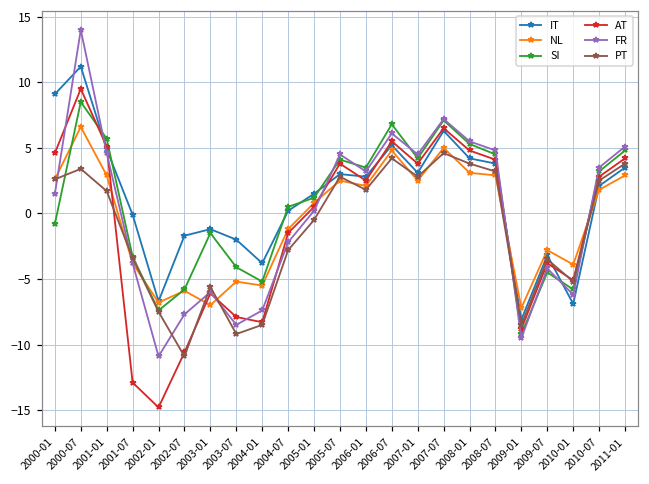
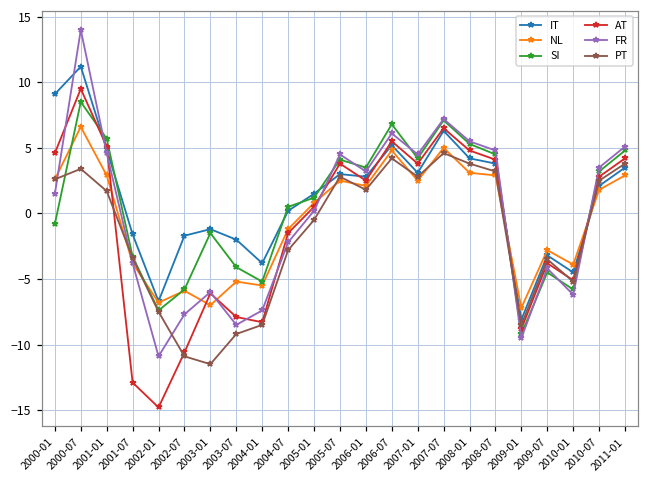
  {
    "IT": {
      "2000-01": 9.1,
      "2000-07": 11.2,
-     "2001-07": -0.1,
+     "2001-07": -1.6,
      "2002-07": -1.7,
      "2003-01": -1.2,
      "2003-07": -2.0,
      "2004-01": -3.8,
      "2004-07": 0.2,
      "2005-01": 1.5,
      "2006-01": 2.8,
      "2006-07": 5.2,
      "2007-01": 3.1,
      "2008-01": 4.2,
      "2008-07": 3.8,
      "2009-01": -8.1,
      "2009-07": -3.2,
-     "2010-01": -6.9,
+     "2010-01": -4.5,
      "2010-07": 2.1,
      "2011-01": 3.5
    },
    "NL": {
      "2000-07": 6.6,
      "2001-01": 2.9,
      "2003-01": -7.0,
      "2003-07": -5.2,
      "2004-01": -5.5,
      "2004-07": -1.2,
      "2005-01": 0.8,
      "2005-07": 2.5,
      "2006-01": 2.1,
      "2006-07": 4.8,
      "2007-01": 2.5,
      "2007-07": 5.0,
      "2008-01": 3.1,
      "2008-07": 2.9,
      "2009-01": -7.2,
      "2009-07": -2.8,
      "2010-01": -3.9,
      "2010-07": 1.8,
      "2011-01": 2.9
    },
    "SI": {
      "2000-01": -0.8,
      "2000-07": 8.5,
      "2001-01": 5.7,
      "2003-01": -1.5,
      "2003-07": -4.1,
      "2004-01": -5.2,
      "2004-07": 0.5,
      "2005-01": 1.2,
      "2005-07": 4.1,
      "2006-01": 3.5,
      "2006-07": 6.8,
      "2007-01": 4.2,
      "2008-07": 4.5,
      "2009-01": -9.2,
      "2009-07": -4.5,
      "2010-01": -5.8,
      "2010-07": 3.2,
      "2011-01": 4.8
    },
    "AT": {
      "2000-01": 4.6,
      "2000-07": 9.5,
      "2001-07": -12.9,
      "2002-01": -14.8,
      "2002-07": -10.6,
      "2003-07": -7.9,
      "2004-07": -1.5,
      "2005-01": 0.5,
      "2005-07": 3.8,
      "2006-01": 2.5,
      "2006-07": 5.5,
      "2007-01": 3.8,
      "2008-01": 4.8,
      "2008-07": 4.1,
      "2009-01": -8.8,
      "2009-07": -3.8,
      "2010-07": 2.8,
      "2011-01": 4.2
    },
    "FR": {
      "2000-01": 1.5,
      "2000-07": 14.0,
      "2001-01": 4.6,
      "2002-01": -10.9,
      "2002-07": -7.7,
      "2003-07": -8.5,
      "2004-01": -7.4,
      "2004-07": -2.2,
      "2005-01": 0.2,
      "2005-07": 4.5,
      "2006-01": 3.2,
      "2006-07": 6.1,
      "2007-01": 4.5,
      "2008-07": 4.8,
      "2009-01": -9.5,
      "2009-07": -4.2,
      "2010-01": -6.2,
      "2010-07": 3.5,
      "2011-01": 5.1
    },
    "PT": {
      "2000-07": 3.4,
      "2001-01": 1.7,
      "2002-07": -10.9,
-     "2003-01": -5.6,
+     "2003-01": -11.5,
      "2003-07": -9.2,
      "2004-07": -2.8,
      "2005-01": -0.5,
      "2006-01": 1.8,
      "2006-07": 4.2,
      "2007-01": 2.8,
      "2007-07": 4.6,
      "2008-01": 3.8,
      "2008-07": 3.2,
      "2009-01": -8.5,
      "2009-07": -3.5,
      "2010-07": 2.5,
      "2011-01": 3.8
    }
  }
